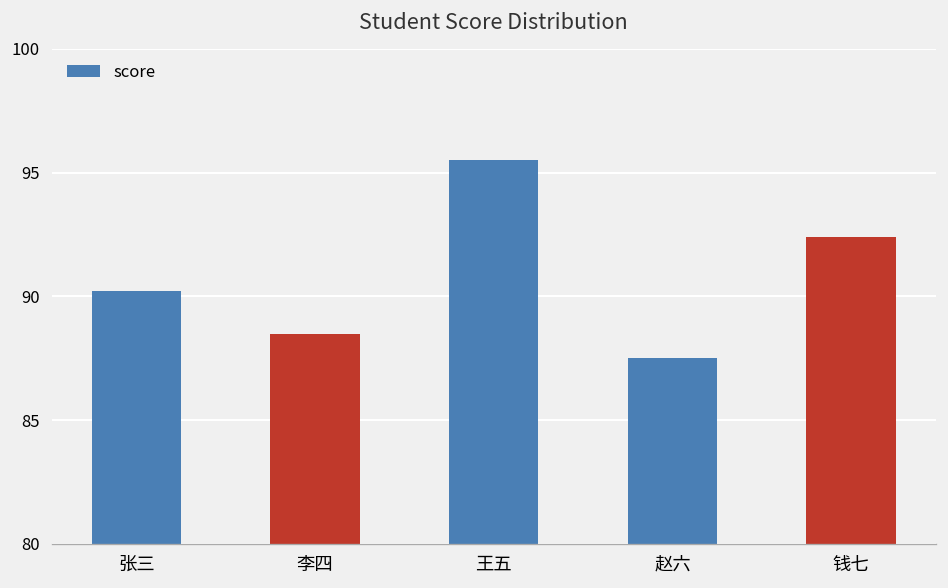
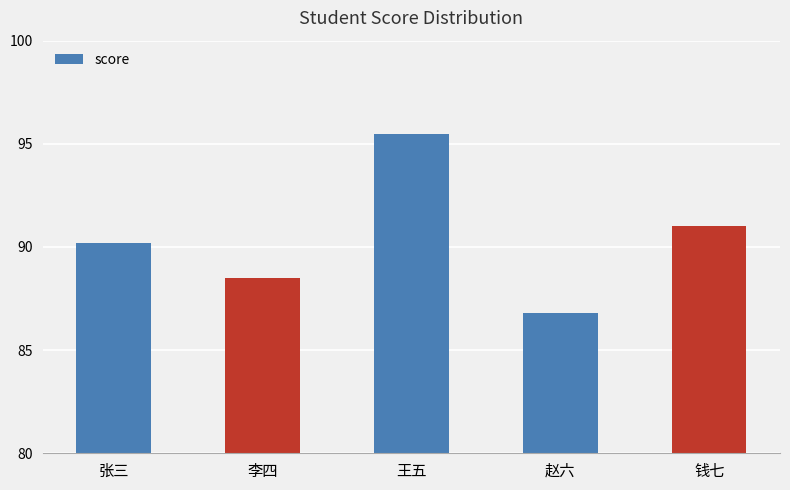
  {
    "张三": 90.2,
    "李四": 88.5,
    "王五": 95.5,
-   "赵六": 87.5,
-   "钱七": 92.4
+   "赵六": 86.8,
+   "钱七": 91.0
  }
